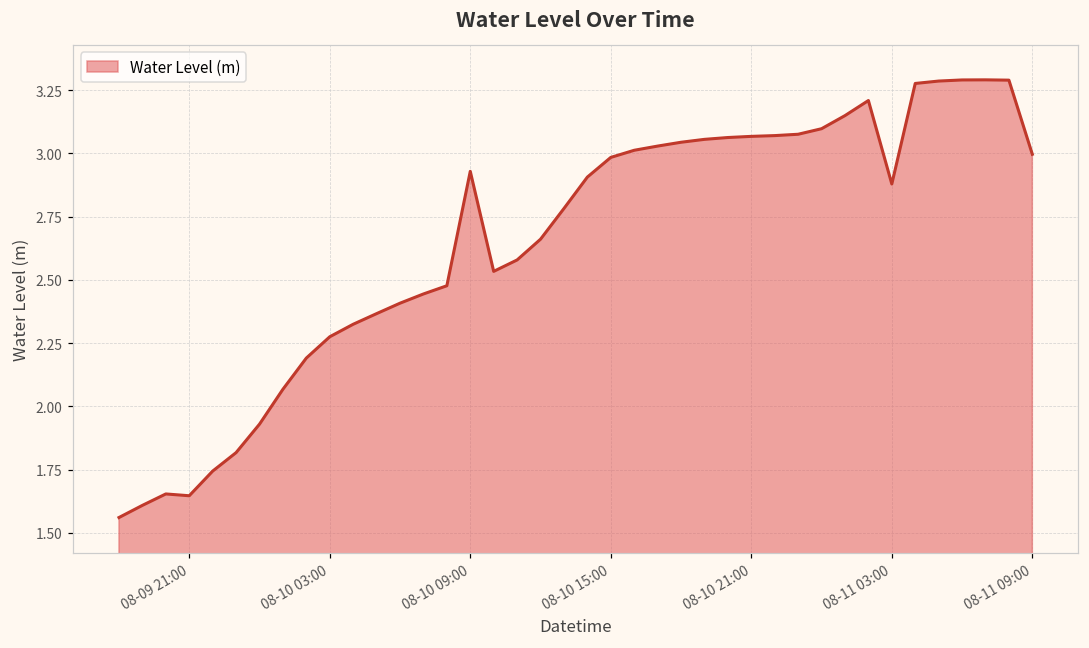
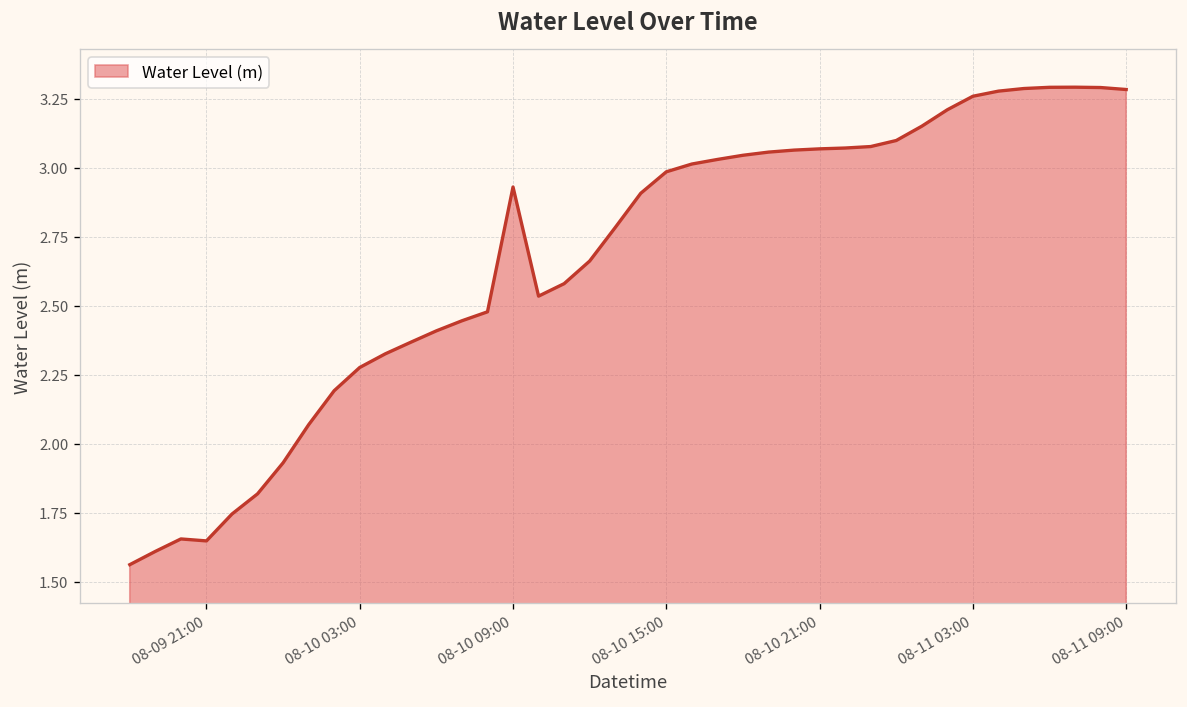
  {
    "08-09 21:00": 1.65,
    "08-10 03:00": 2.28,
    "08-10 09:00": 2.93,
    "08-10 15:00": 2.98,
    "08-10 21:00": 3.07,
-   "08-11 03:00": 2.88,
-   "08-11 09:00": 3.00
+   "08-11 03:00": 3.26,
+   "08-11 09:00": 3.28
  }
